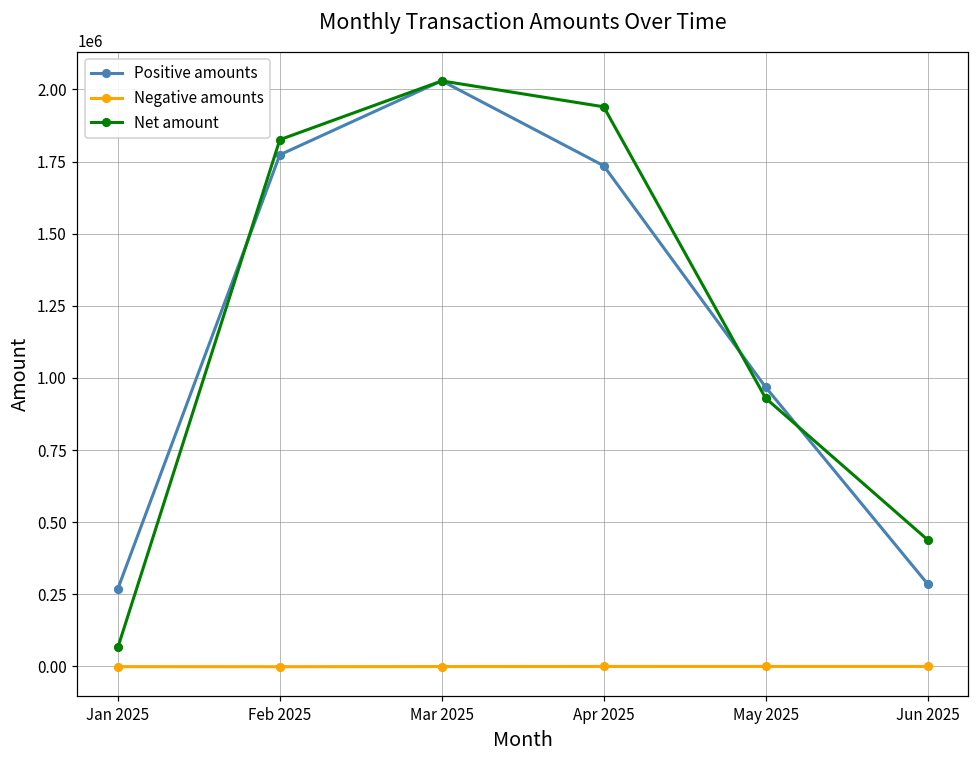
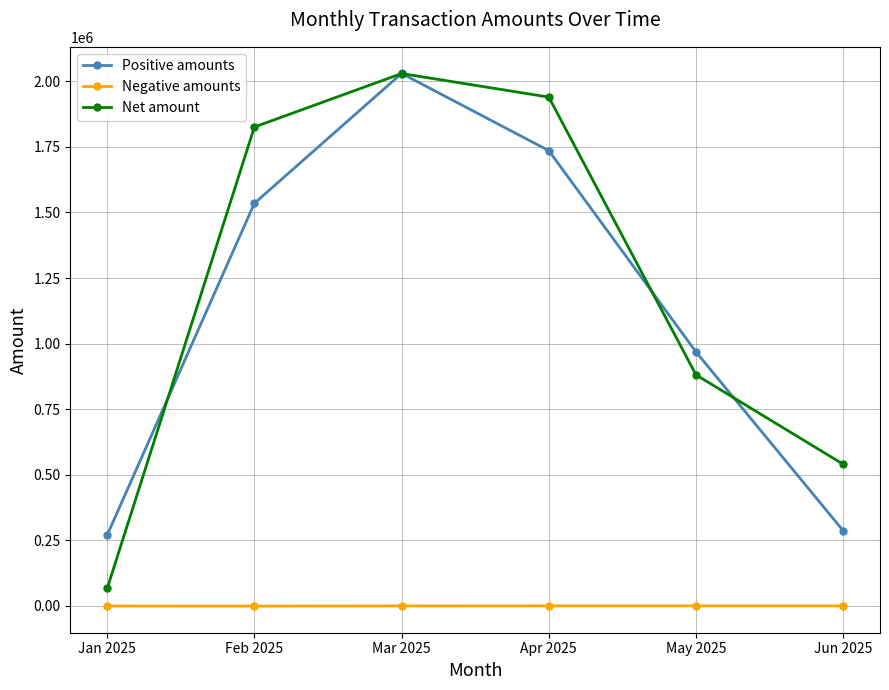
  {
    "Positive amounts": {
      "Jan 2025": 270000,
-     "Feb 2025": 1770000,
+     "Feb 2025": 1540000,
      "Apr 2025": 1740000,
      "May 2025": 970000,
      "Jun 2025": 290000
    },
    "Negative amounts": {
      "Jan 2025": 0,
      "Feb 2025": 0,
      "Mar 2025": 0,
      "Apr 2025": 0,
      "May 2025": 0,
      "Jun 2025": 0
    },
    "Net amount": {
      "Jan 2025": 70000,
      "Feb 2025": 1830000,
      "Apr 2025": 1940000,
-     "May 2025": 930000,
-     "Jun 2025": 440000
+     "May 2025": 880000,
+     "Jun 2025": 540000
    }
  }
